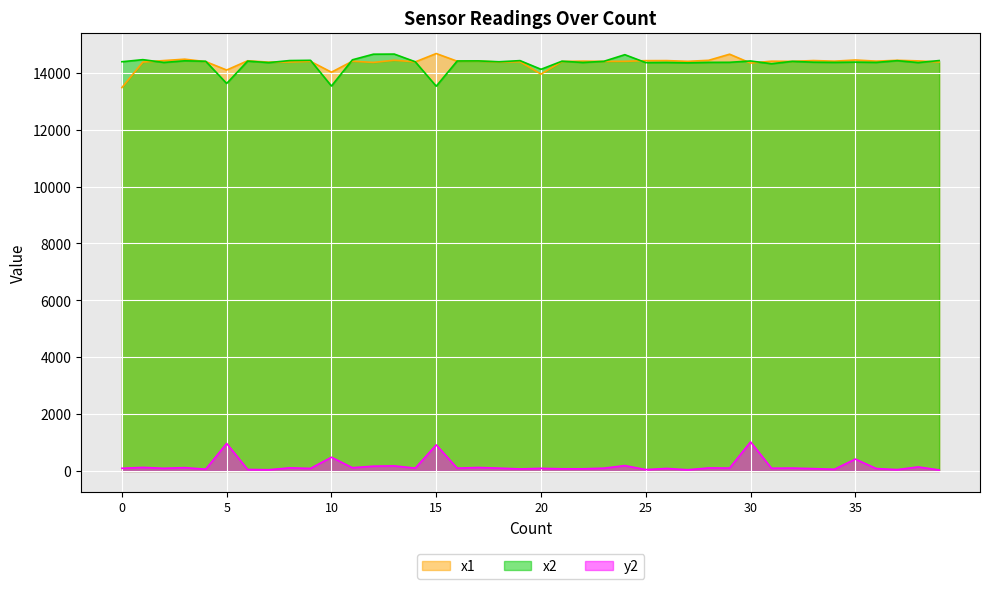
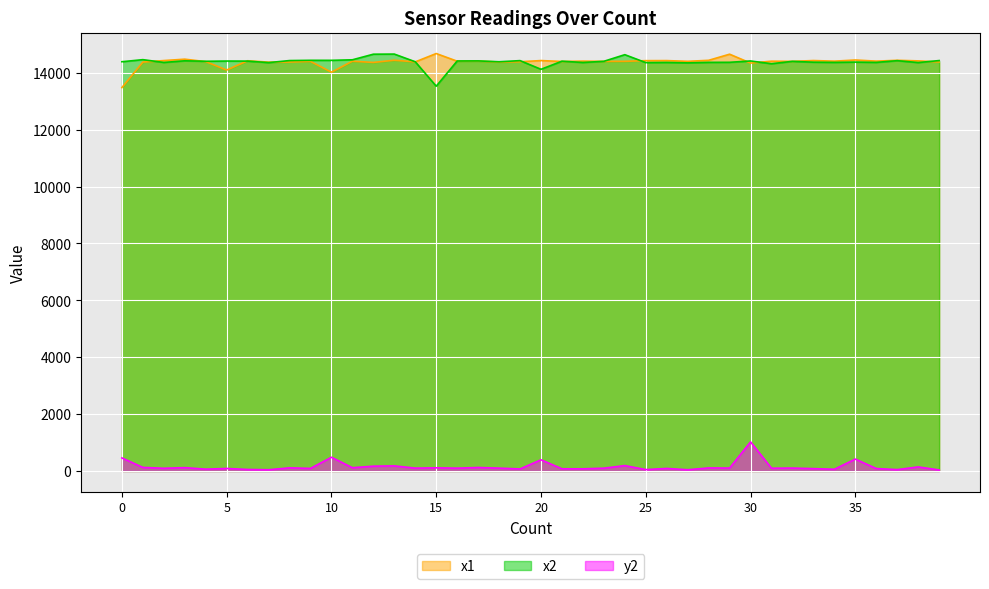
  {
    "x1": {
      "0": 13500,
      "5": 14100,
      "10": 14000,
      "15": 14700,
-     "20": 14000
+     "20": 14400
    },
    "x2": {
      "0": 14400,
-     "5": 13600,
-     "10": 13500,
+     "5": 14400,
+     "10": 14400,
      "15": 13500,
      "20": 14100
    },
    "y2": {
-     "0": 100,
-     "5": 1000,
+     "0": 500,
+     "5": 100,
      "10": 500,
-     "15": 900,
-     "20": 100,
+     "15": 100,
+     "20": 400,
      "25": 0,
      "30": 1000,
      "35": 400
    }
  }
